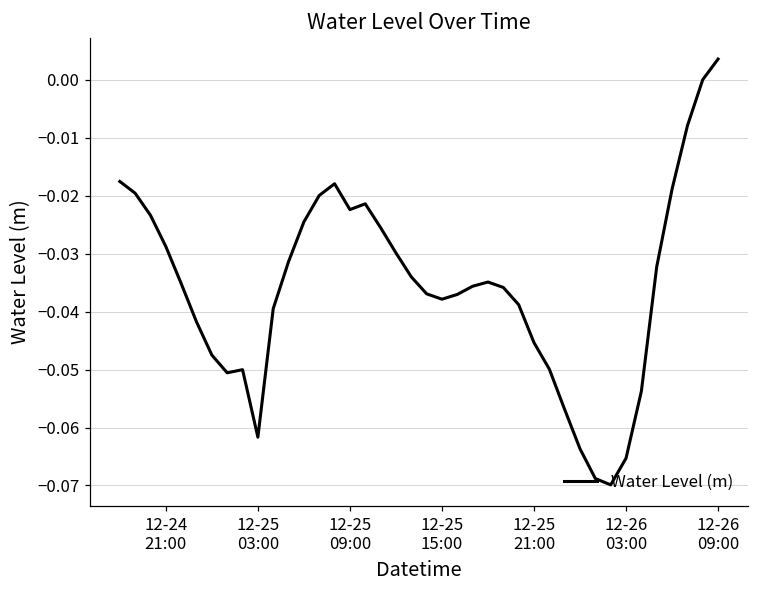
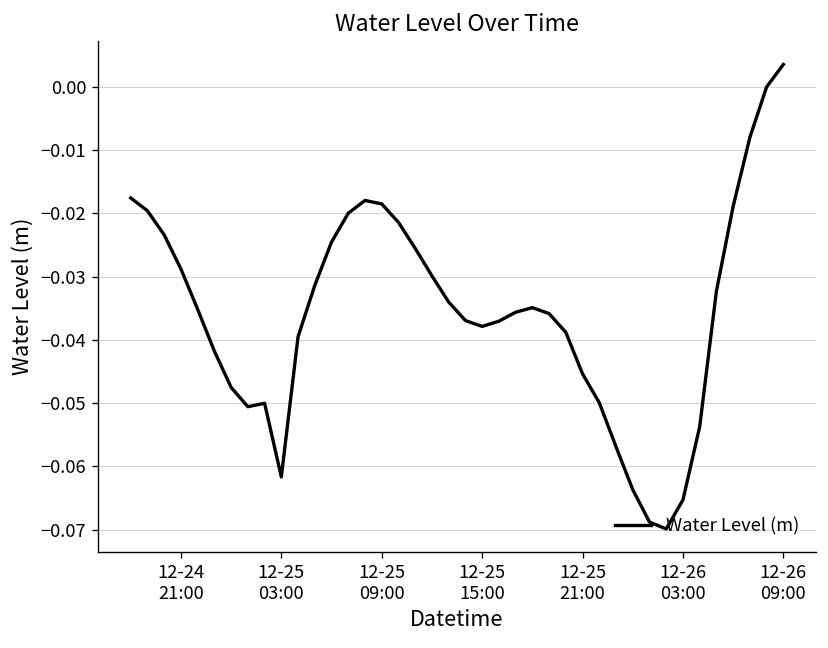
  {
    "12-24 21:00": -0.029,
    "12-25 03:00": -0.062,
-   "12-25 09:00": -0.022,
+   "12-25 09:00": -0.019,
    "12-25 15:00": -0.038,
    "12-25 21:00": -0.045,
    "12-26 03:00": -0.065,
    "12-26 09:00": 0.004
  }
